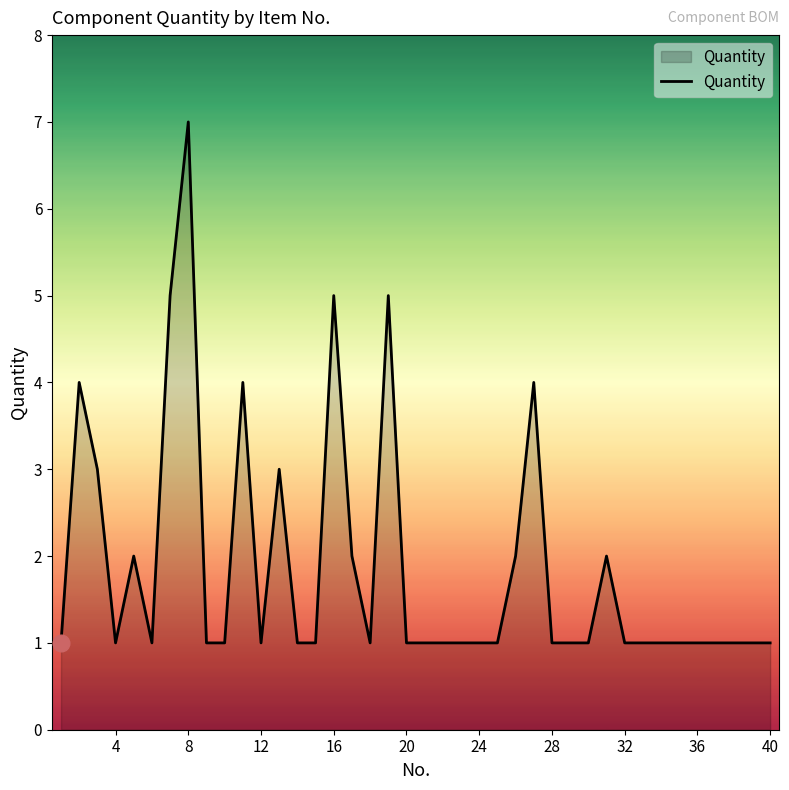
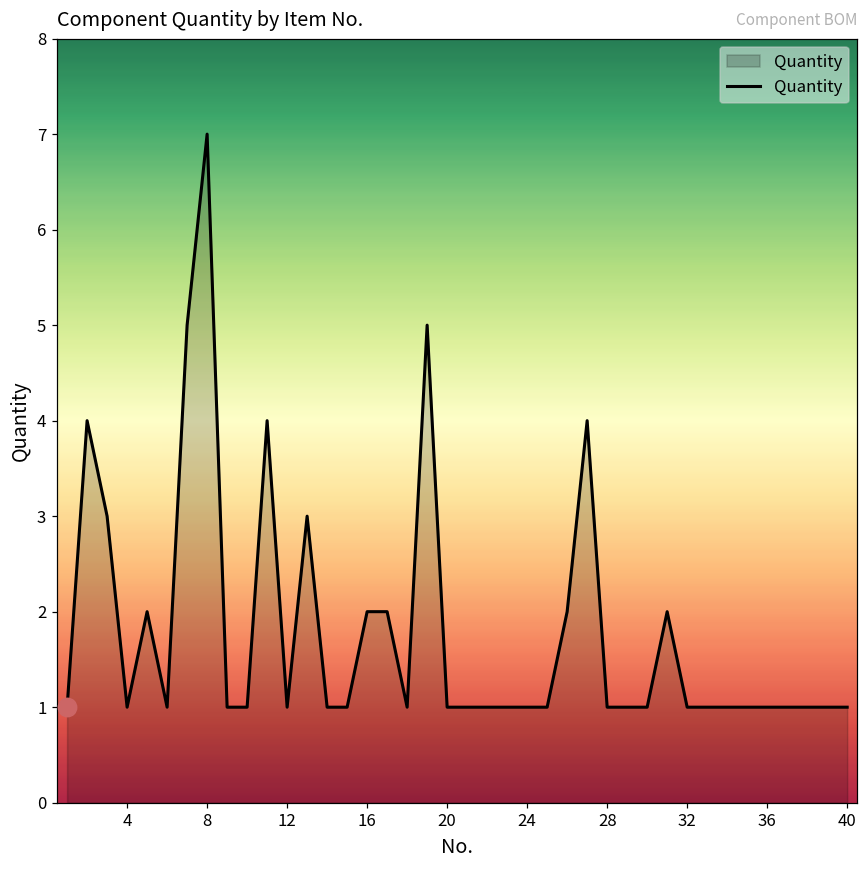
  {
    "Quantity": {
      "4": 1,
      "8": 7,
      "12": 1,
-     "16": 5,
+     "16": 2,
      "20": 1,
      "24": 1,
      "28": 1,
      "32": 1,
      "36": 1,
      "40": 1
    }
  }
